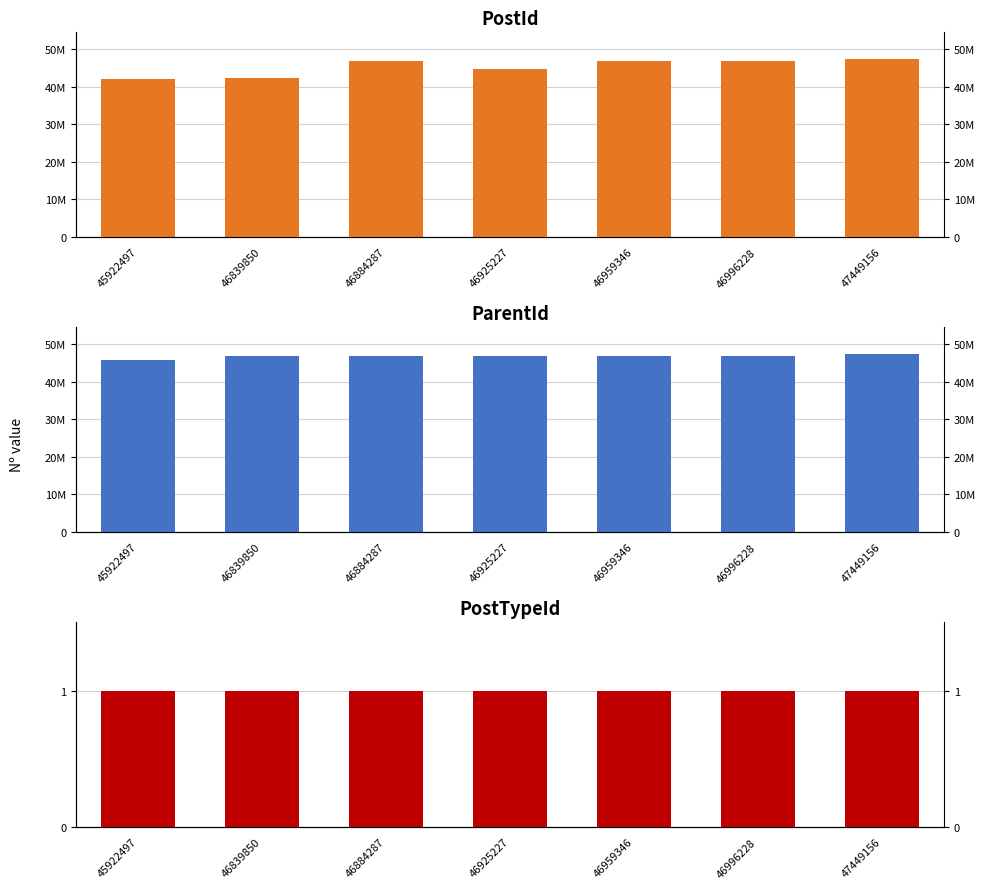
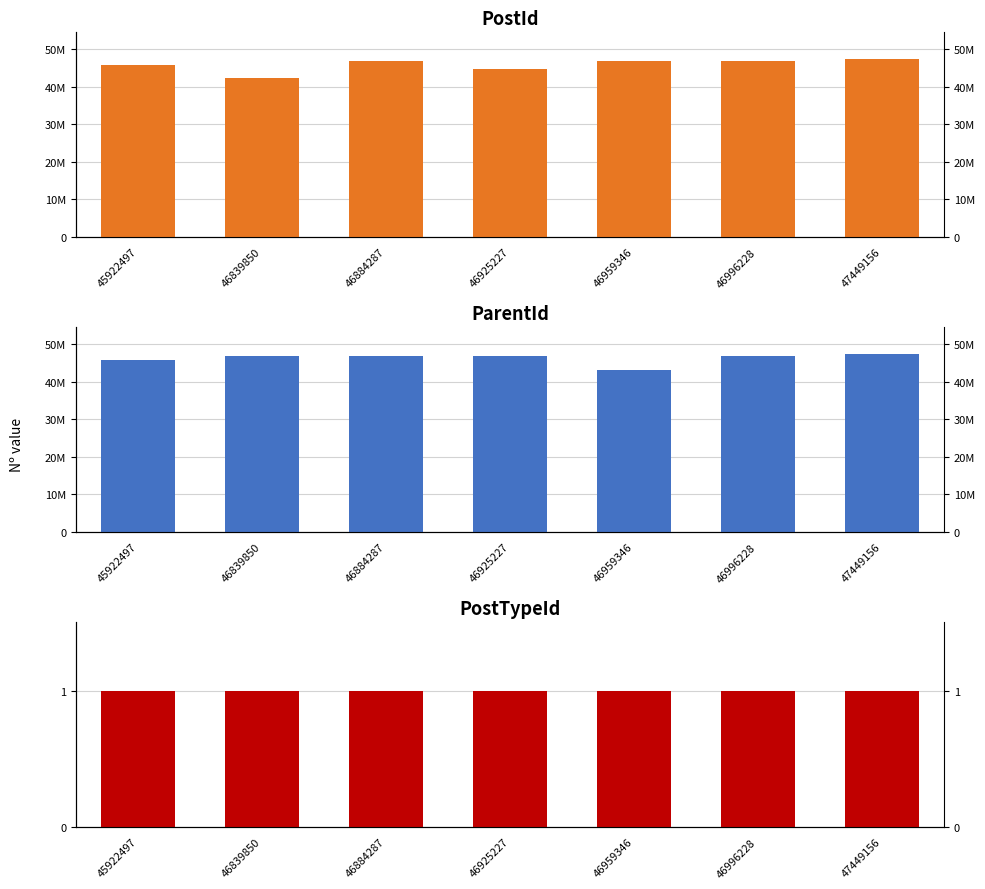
  {
    "PostId": {
-     "45922497": 42000000,
+     "45922497": 46000000,
      "46839850": 42000000,
      "46884287": 47000000,
      "46925227": 45000000,
      "46959346": 47000000,
      "46996228": 47000000,
      "47449156": 47000000
    },
    "ParentId": {
      "45922497": 46000000,
      "46839850": 47000000,
      "46884287": 47000000,
      "46925227": 47000000,
-     "46959346": 47000000,
+     "46959346": 43000000,
      "46996228": 47000000,
      "47449156": 47000000
    },
    "PostTypeId": {
      "45922497": 1.00,
      "46839850": 1.00,
      "46884287": 1.00,
      "46925227": 1.00,
      "46959346": 1.00,
      "46996228": 1.00,
      "47449156": 1.00
    }
  }
